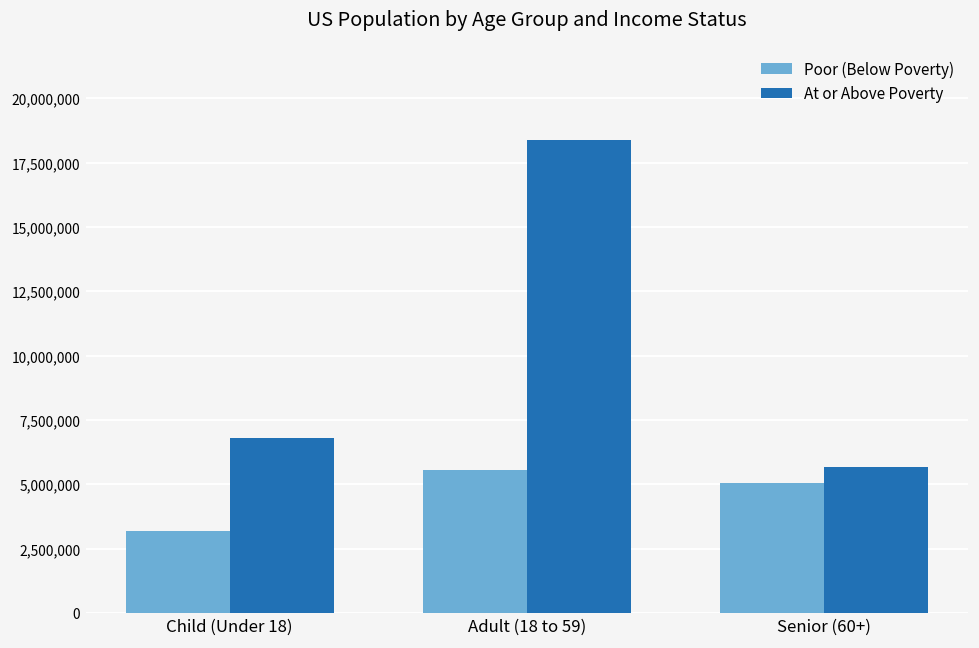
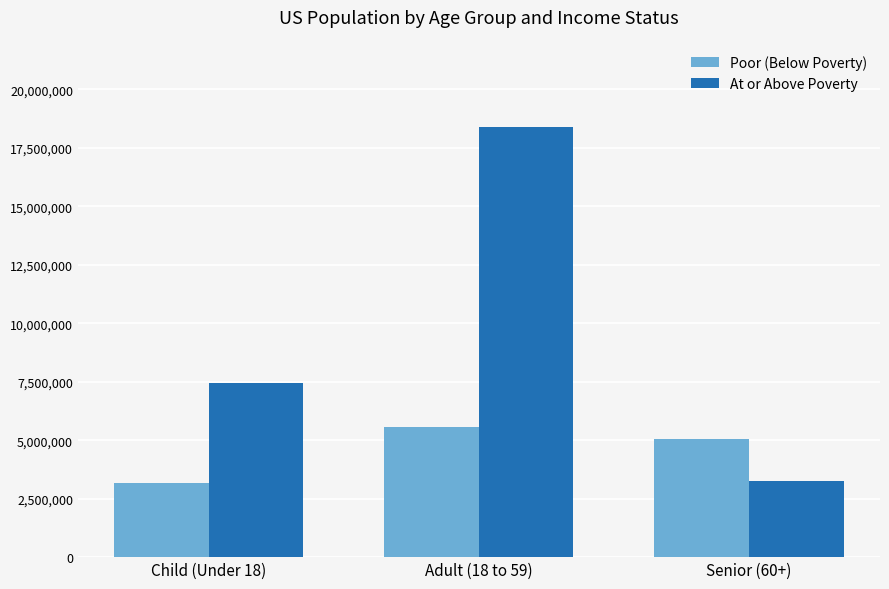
  {
    "Poor (Below Poverty)": {
      "Child (Under 18)": "3,200,000",
      "Adult (18 to 59)": "5,600,000",
      "Senior (60+)": "5,000,000"
    },
    "At or Above Poverty": {
-     "Child (Under 18)": "6,800,000",
+     "Child (Under 18)": "7,400,000",
      "Adult (18 to 59)": "18,400,000",
-     "Senior (60+)": "5,700,000"
+     "Senior (60+)": "3,300,000"
    }
  }
